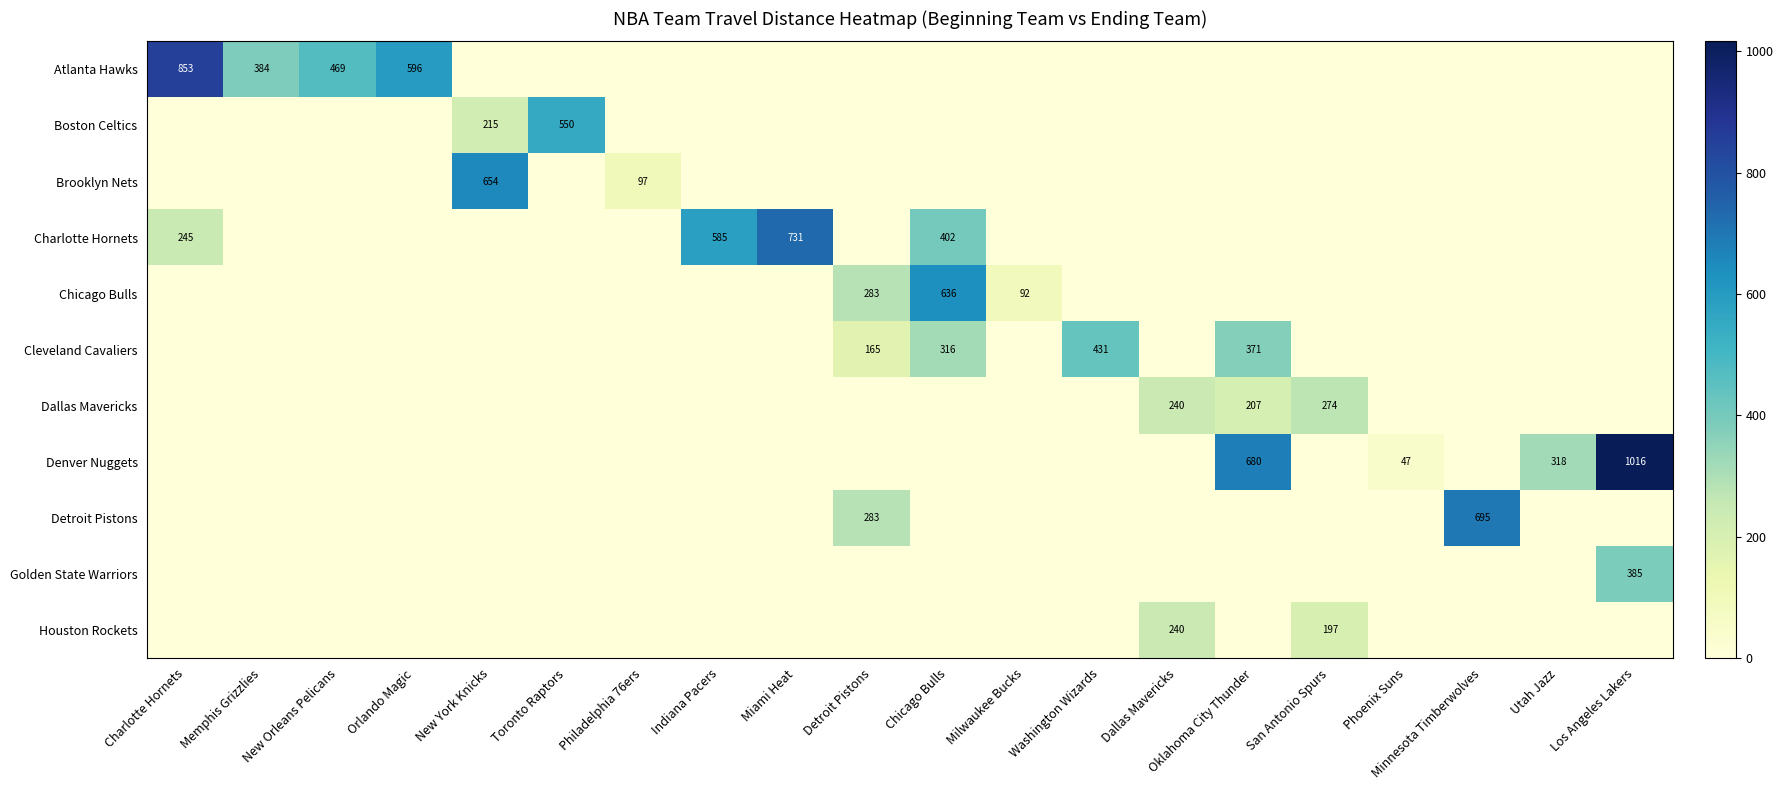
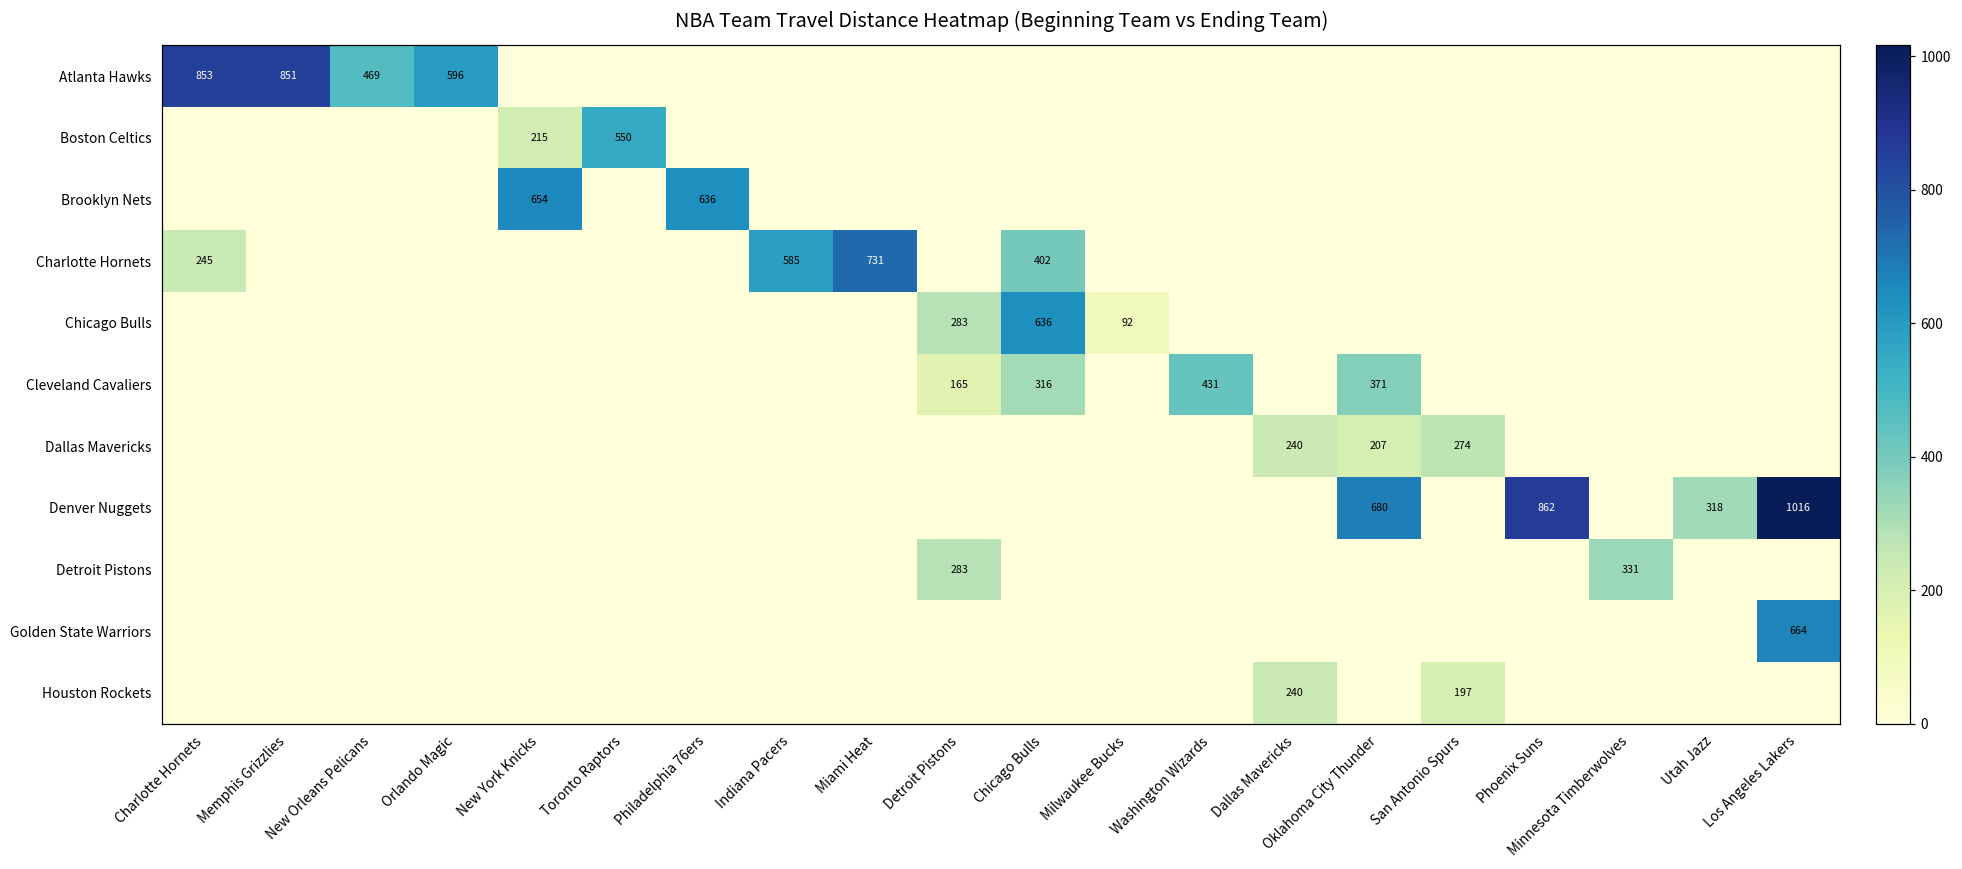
  {
    "Atlanta Hawks": {
      "Charlotte Hornets": 853,
-     "Memphis Grizzlies": 384,
+     "Memphis Grizzlies": 851,
      "New Orleans Pelicans": 469,
      "Orlando Magic": 596
    },
    "Boston Celtics": {
      "New York Knicks": 215,
      "Toronto Raptors": 550
    },
    "Brooklyn Nets": {
      "New York Knicks": 654,
-     "Philadelphia 76ers": 97
+     "Philadelphia 76ers": 636
    },
    "Charlotte Hornets": {
      "Charlotte Hornets": 245,
      "Indiana Pacers": 585,
      "Miami Heat": 731,
      "Chicago Bulls": 402
    },
    "Chicago Bulls": {
      "Detroit Pistons": 283,
      "Chicago Bulls": 636,
      "Milwaukee Bucks": 92
    },
    "Cleveland Cavaliers": {
      "Detroit Pistons": 165,
      "Chicago Bulls": 316,
      "Washington Wizards": 431,
      "Oklahoma City Thunder": 371
    },
    "Dallas Mavericks": {
      "Dallas Mavericks": 240,
      "Oklahoma City Thunder": 207,
      "San Antonio Spurs": 274
    },
    "Denver Nuggets": {
      "Oklahoma City Thunder": 680,
-     "Phoenix Suns": 47,
+     "Phoenix Suns": 862,
      "Utah Jazz": 318,
      "Los Angeles Lakers": 1016
    },
    "Detroit Pistons": {
      "Detroit Pistons": 283,
-     "Minnesota Timberwolves": 695
+     "Minnesota Timberwolves": 331
    },
    "Golden State Warriors": {
-     "Los Angeles Lakers": 385
+     "Los Angeles Lakers": 664
    },
    "Houston Rockets": {
      "Dallas Mavericks": 240,
      "San Antonio Spurs": 197
    }
  }
